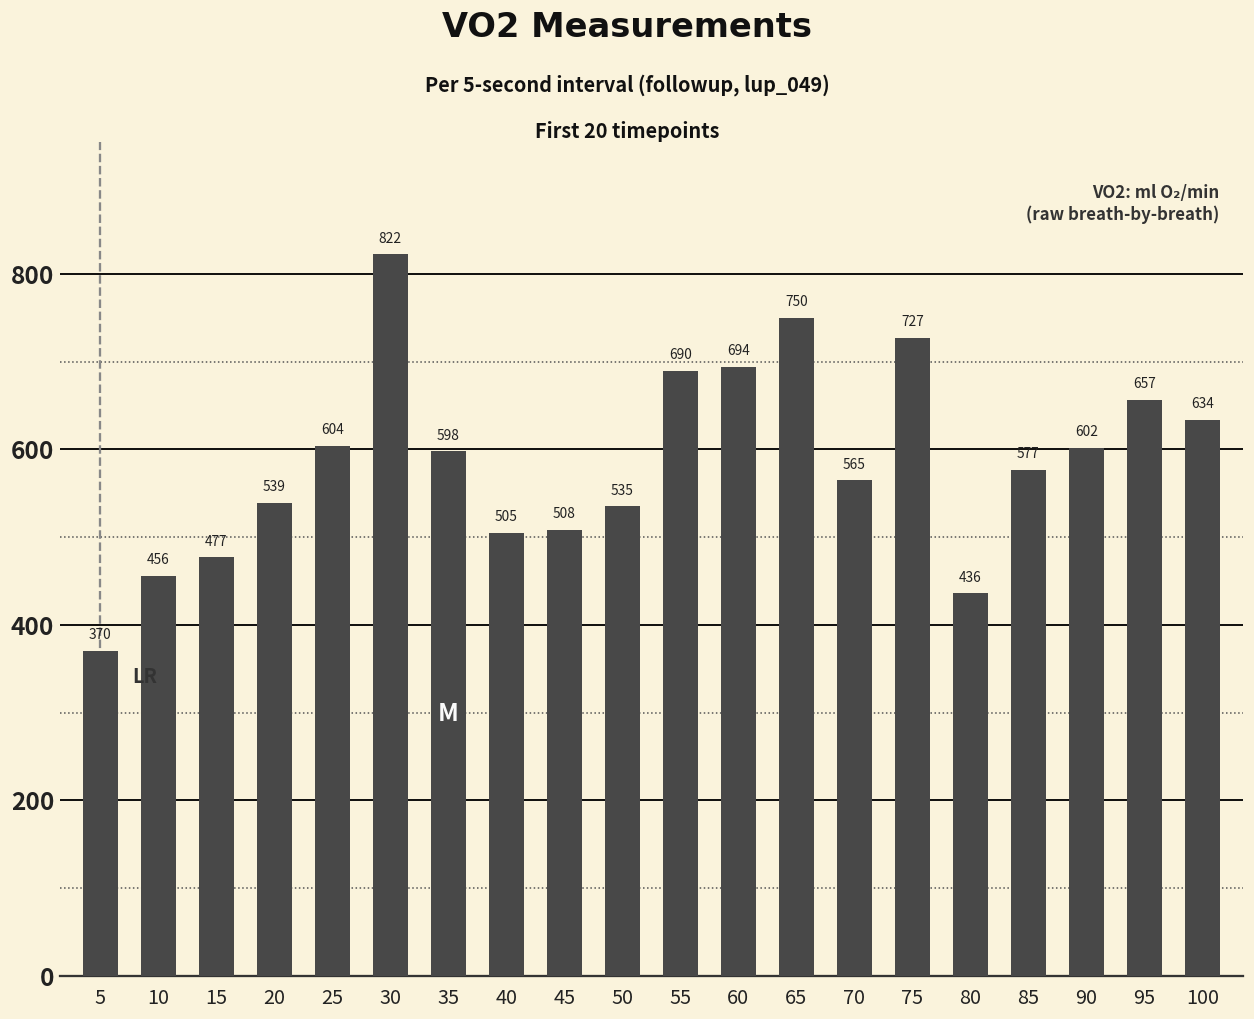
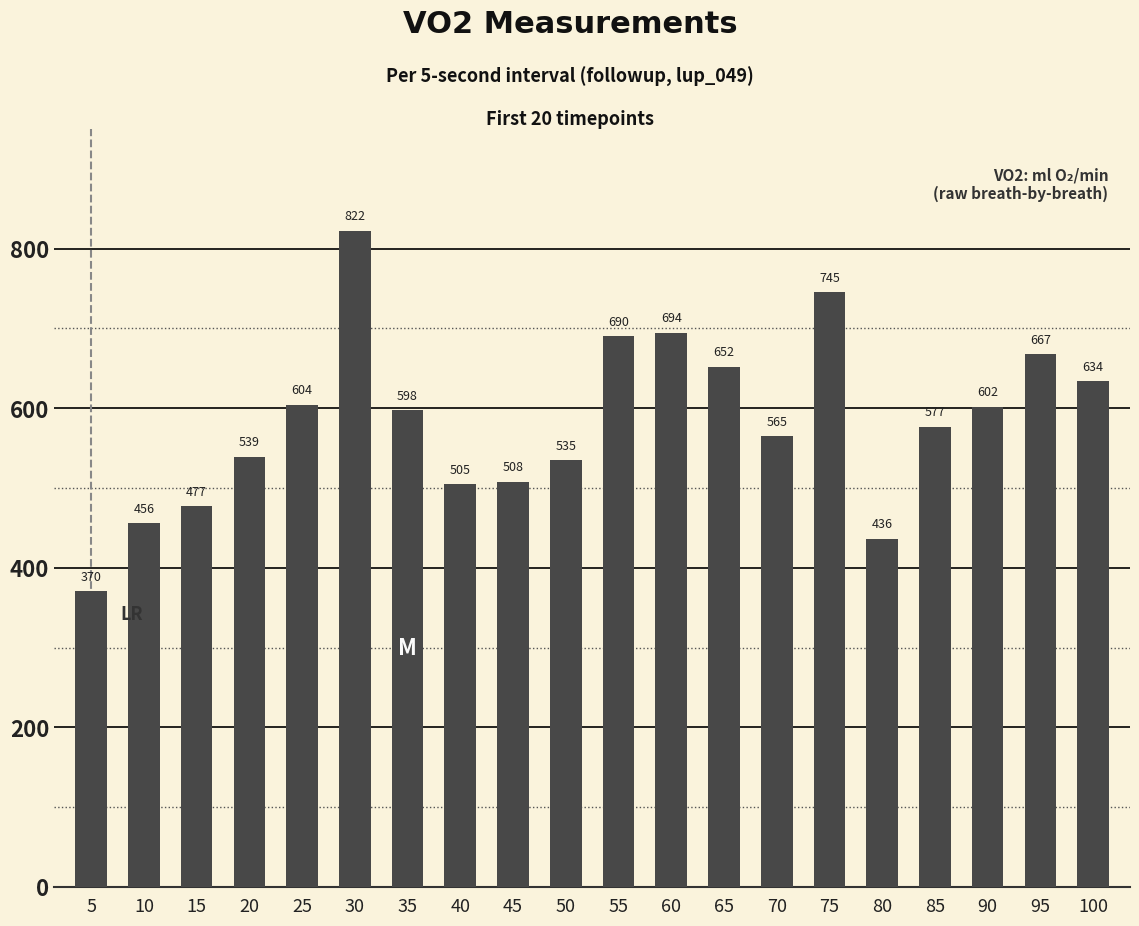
  {
    "5": 370,
    "10": 456,
    "15": 477,
    "20": 539,
    "25": 604,
    "30": 822,
    "35": 598,
    "40": 505,
    "45": 508,
    "50": 535,
    "55": 690,
    "60": 694,
-   "65": 750,
+   "65": 652,
    "70": 565,
-   "75": 727,
+   "75": 745,
    "80": 436,
    "85": 577,
    "90": 602,
-   "95": 657,
+   "95": 667,
    "100": 634
  }
